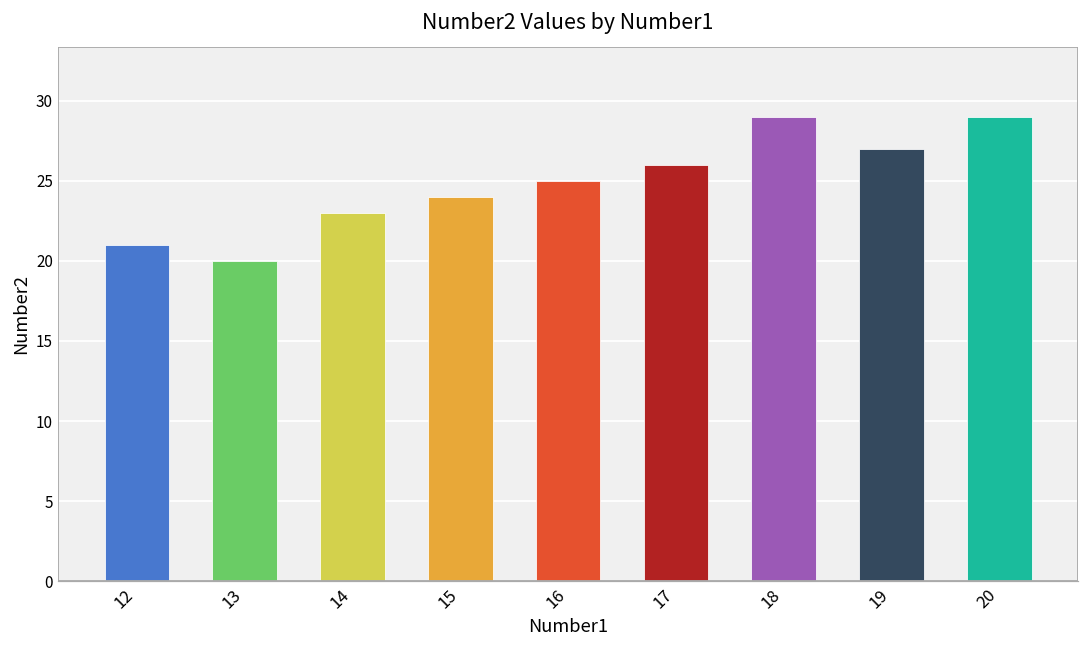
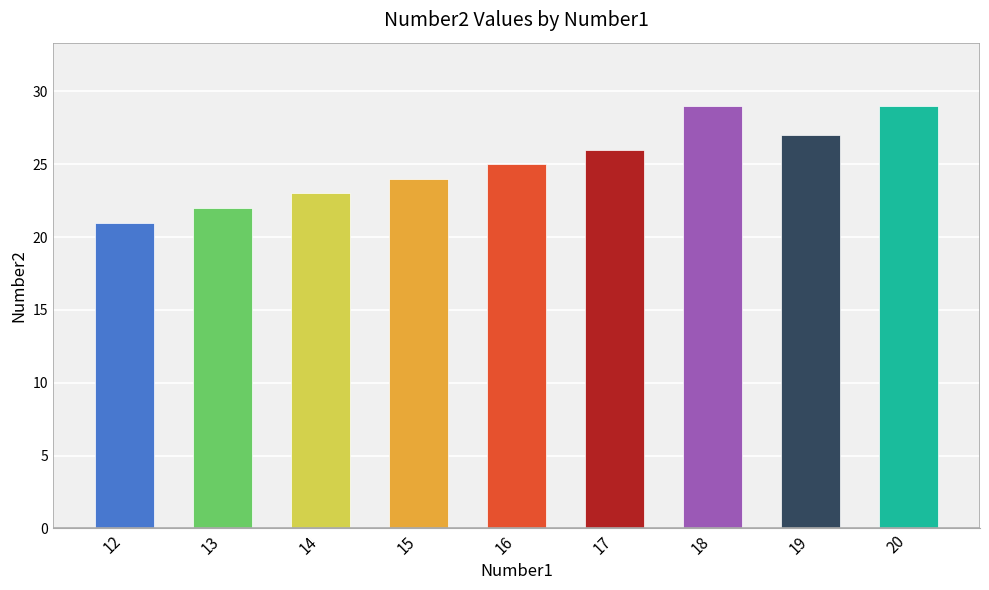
  {
    "12": 21,
-   "13": 20,
+   "13": 22,
    "14": 23,
    "15": 24,
    "16": 25,
    "17": 26,
    "18": 29,
    "19": 27,
    "20": 29
  }
